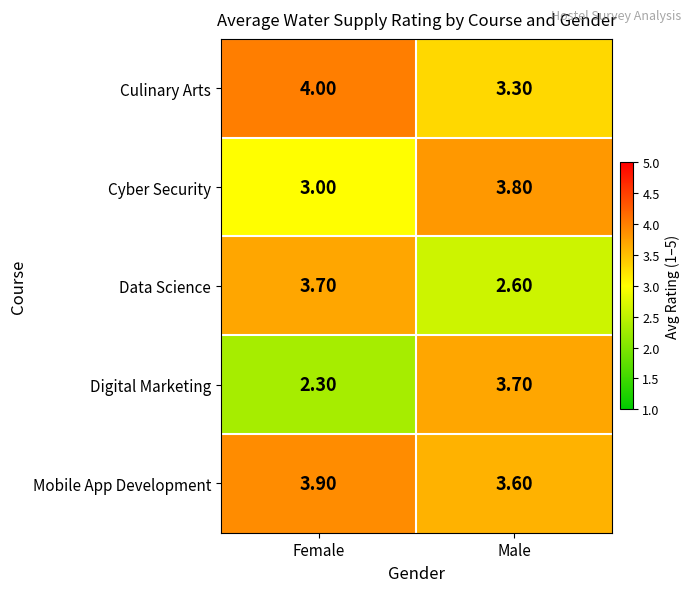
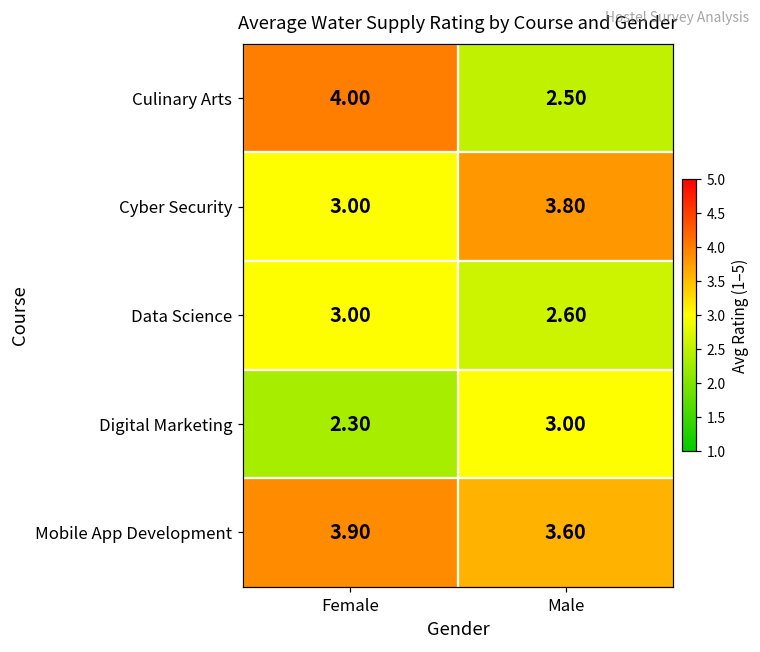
  {
    "Culinary Arts": {
      "Female": 4.00,
-     "Male": 3.30
+     "Male": 2.50
    },
    "Cyber Security": {
      "Female": 3.00,
      "Male": 3.80
    },
    "Data Science": {
-     "Female": 3.70,
+     "Female": 3.00,
      "Male": 2.60
    },
    "Digital Marketing": {
      "Female": 2.30,
-     "Male": 3.70
+     "Male": 3.00
    },
    "Mobile App Development": {
      "Female": 3.90,
      "Male": 3.60
    }
  }
